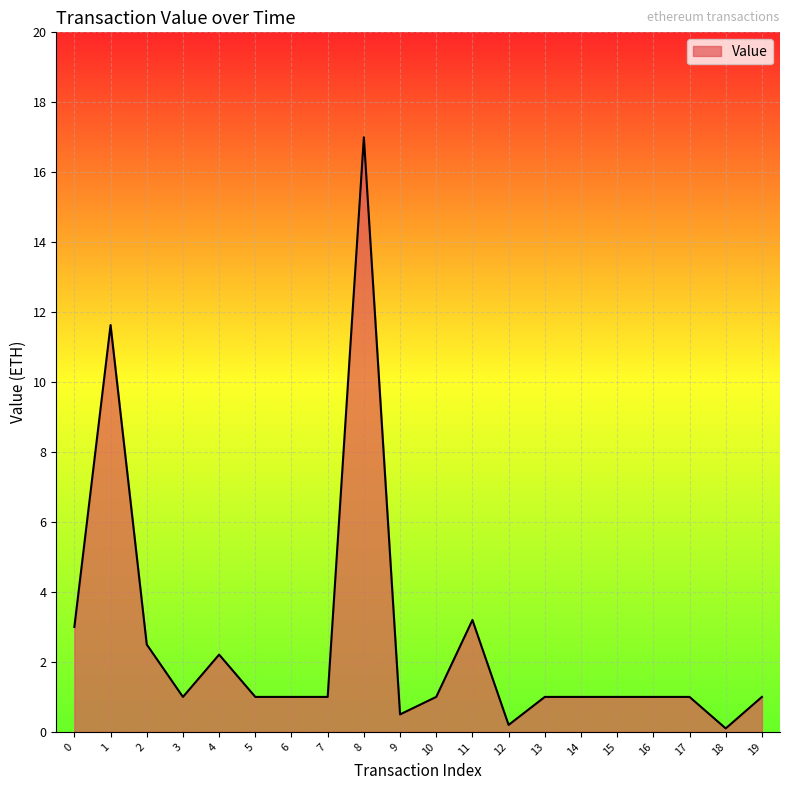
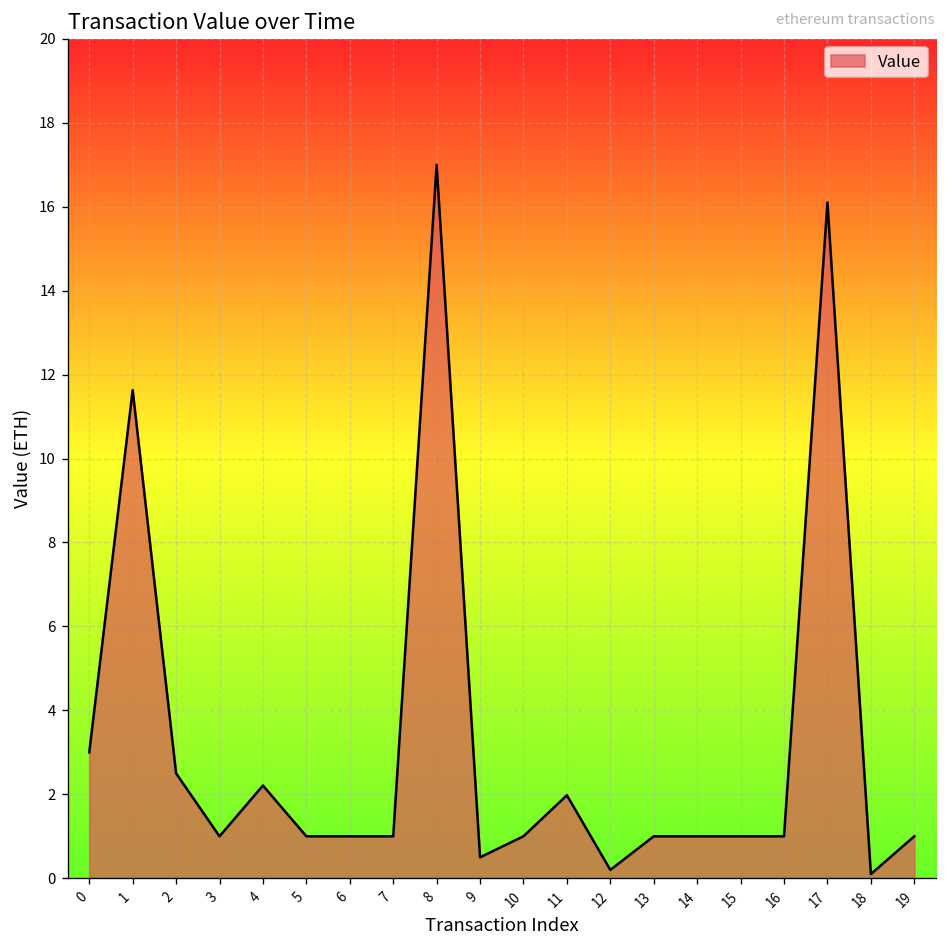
  {
    "0": 3.0,
    "1": 11.6,
    "2": 2.5,
    "3": 1.0,
    "4": 2.2,
    "5": 1.0,
    "6": 1.0,
    "7": 1.0,
    "8": 17.0,
    "9": 0.5,
    "10": 1.0,
-   "11": 3.2,
+   "11": 2.0,
    "12": 0.2,
    "13": 1.0,
    "14": 1.0,
    "15": 1.0,
    "16": 1.0,
-   "17": 1.0,
+   "17": 16.1,
    "18": 0.1,
    "19": 1.0
  }
